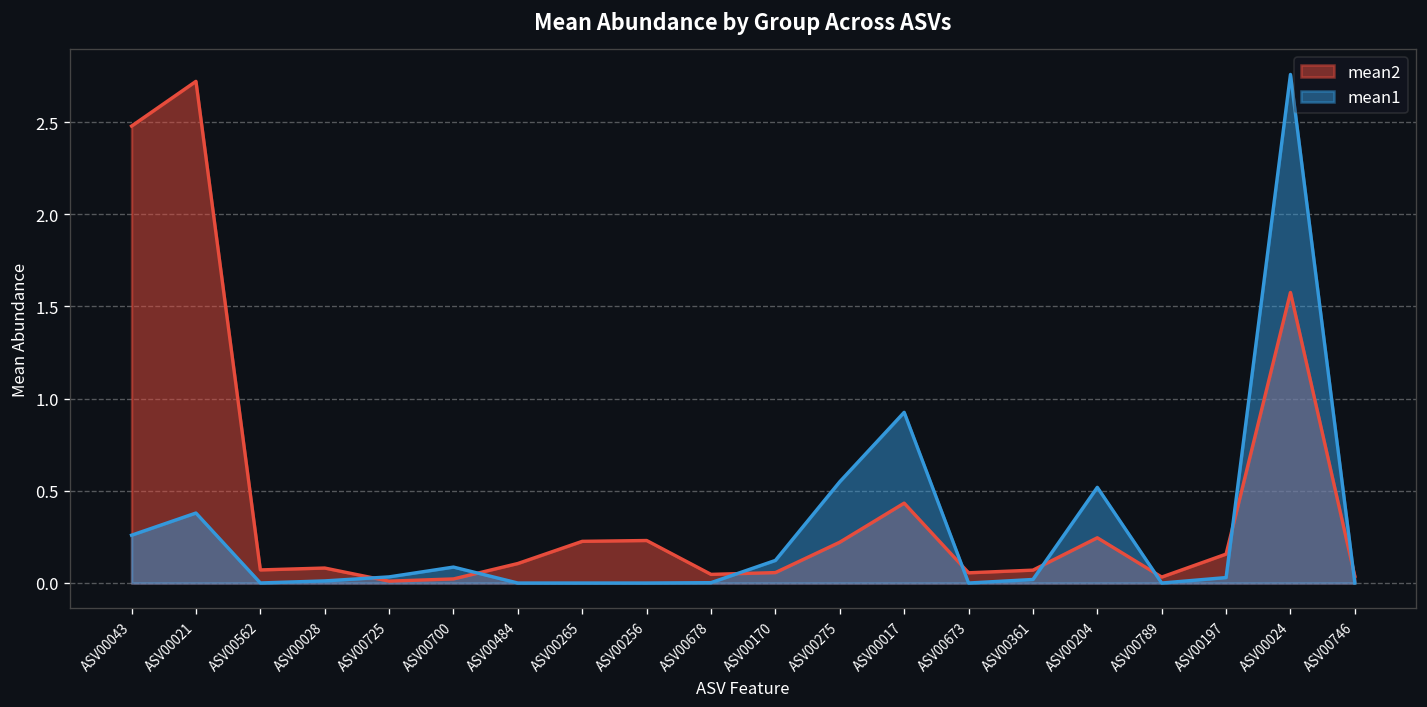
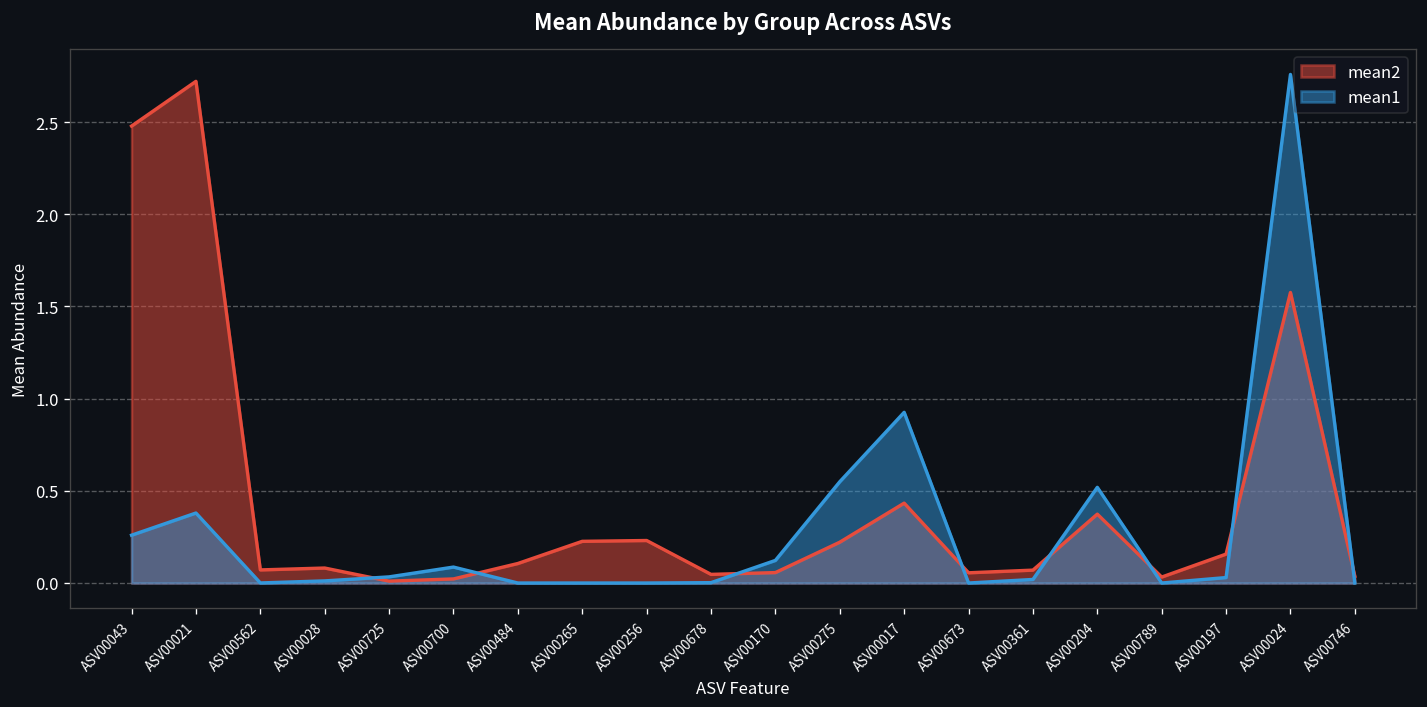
  {
    "mean2": {
      "ASV00043": 2.48,
      "ASV00021": 2.72,
      "ASV00562": 0.07,
      "ASV00028": 0.08,
      "ASV00725": 0.01,
      "ASV00700": 0.02,
      "ASV00484": 0.11,
      "ASV00265": 0.23,
      "ASV00256": 0.23,
      "ASV00678": 0.05,
      "ASV00170": 0.06,
      "ASV00275": 0.22,
      "ASV00017": 0.43,
      "ASV00673": 0.06,
      "ASV00361": 0.07,
-     "ASV00204": 0.25,
+     "ASV00204": 0.37,
      "ASV00789": 0.03,
      "ASV00197": 0.16,
      "ASV00024": 1.58,
      "ASV00746": 0.04
    },
    "mean1": {
      "ASV00043": 0.26,
      "ASV00021": 0.38,
      "ASV00562": 0.00,
      "ASV00028": 0.01,
      "ASV00725": 0.03,
      "ASV00700": 0.09,
      "ASV00484": 0.00,
      "ASV00265": 0.00,
      "ASV00256": 0.00,
      "ASV00678": 0.00,
      "ASV00170": 0.12,
      "ASV00275": 0.55,
      "ASV00017": 0.93,
      "ASV00673": 0.00,
      "ASV00361": 0.02,
      "ASV00204": 0.52,
      "ASV00789": 0.00,
      "ASV00197": 0.03,
      "ASV00024": 2.76,
      "ASV00746": 0.00
    }
  }
